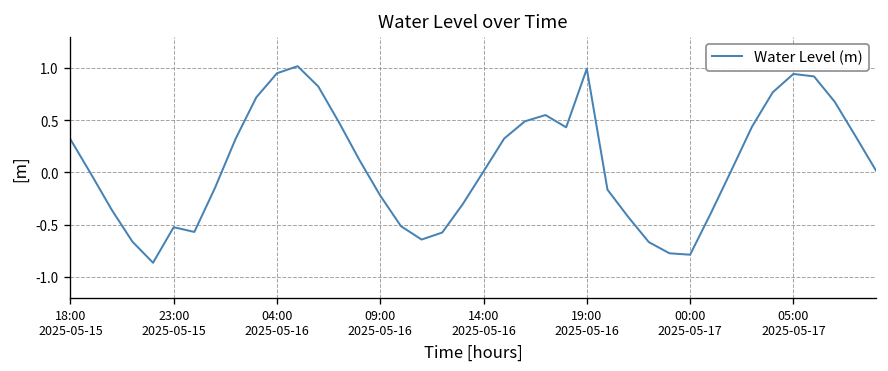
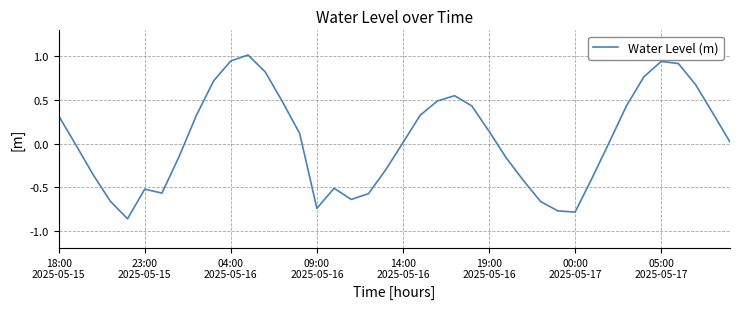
  {
    "18:00 2025-05-15": 0.3,
    "23:00 2025-05-15": -0.5,
    "04:00 2025-05-16": 0.9,
-   "09:00 2025-05-16": -0.2,
+   "09:00 2025-05-16": -0.7,
    "14:00 2025-05-16": 0.0,
-   "19:00 2025-05-16": 1.0,
+   "19:00 2025-05-16": 0.1,
    "00:00 2025-05-17": -0.8,
    "05:00 2025-05-17": 0.9
  }
